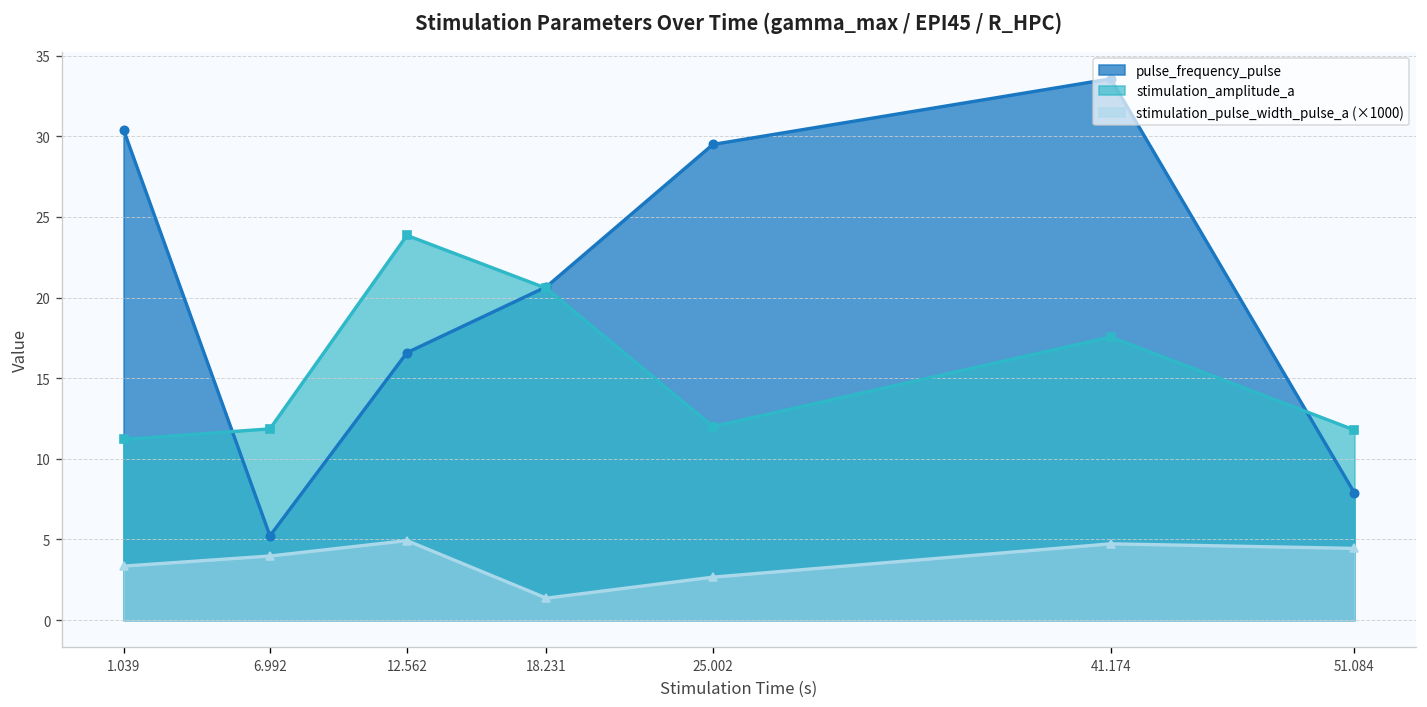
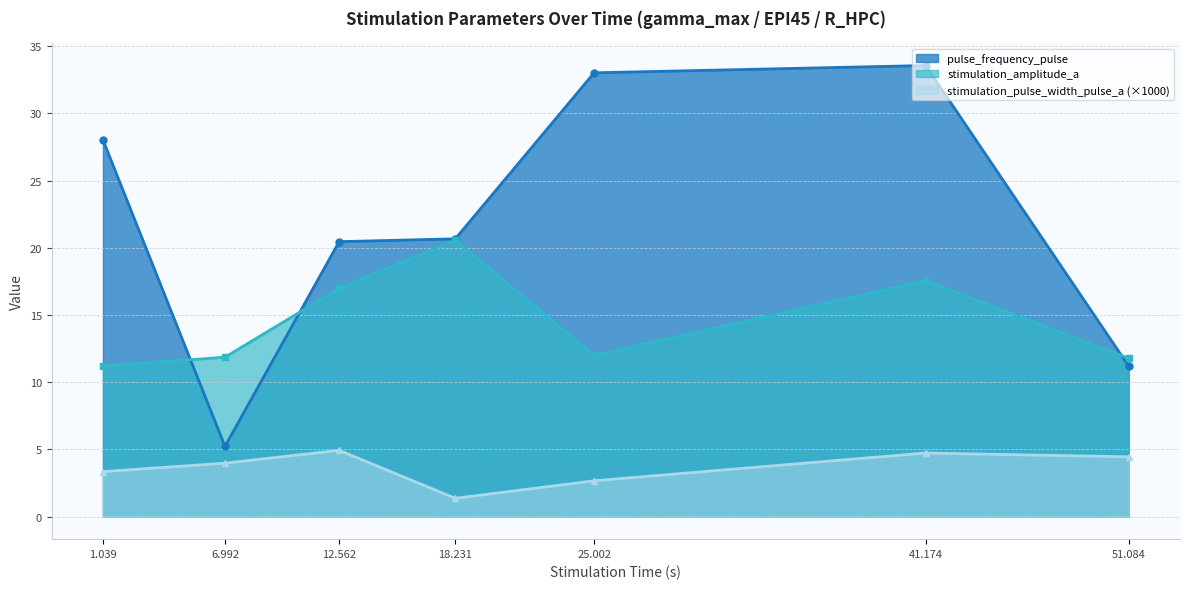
  {
    "pulse_frequency_pulse": {
-     "1.039": 30.4,
+     "1.039": 28.0,
      "6.992": 5.2,
-     "12.562": 16.6,
-     "25.002": 29.5,
-     "51.084": 7.9
+     "12.562": 20.5,
+     "25.002": 33.0,
+     "51.084": 11.2
    },
    "stimulation_amplitude_a": {
      "1.039": 11.2,
      "6.992": 11.9,
-     "12.562": 23.9,
+     "12.562": 17.0,
      "25.002": 12.0,
      "41.174": 17.6,
      "51.084": 11.8
    },
    "stimulation_pulse_width_pulse_a (×1000)": {
      "1.039": 3.3,
      "6.992": 4.0,
      "12.562": 4.9,
      "18.231": 1.4,
      "25.002": 2.7,
      "41.174": 4.7,
      "51.084": 4.4
    }
  }
